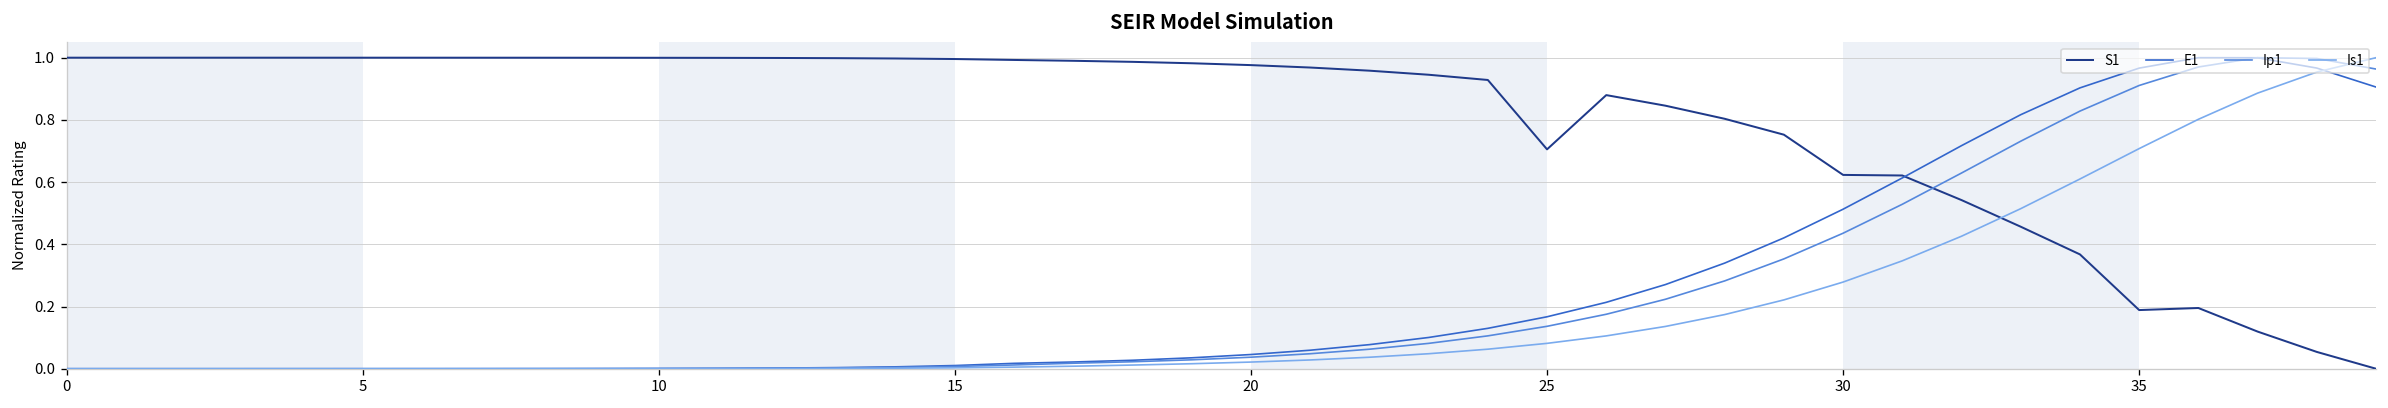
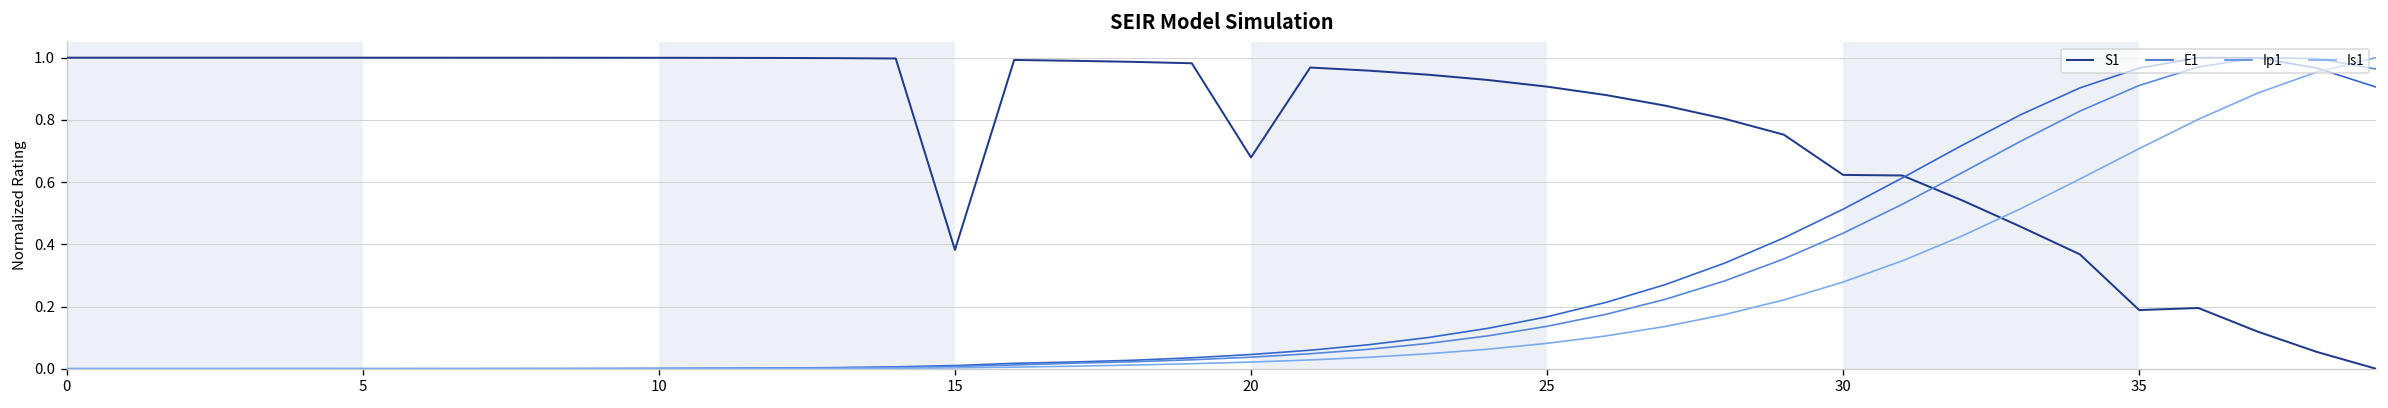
  {
    "S1": {
      "0": 1.00,
      "5": 1.00,
      "10": 1.00,
-     "15": 1.00,
-     "20": 0.98,
-     "25": 0.71,
+     "15": 0.38,
+     "20": 0.68,
+     "25": 0.91,
      "30": 0.62,
      "35": 0.19
    }
  }
